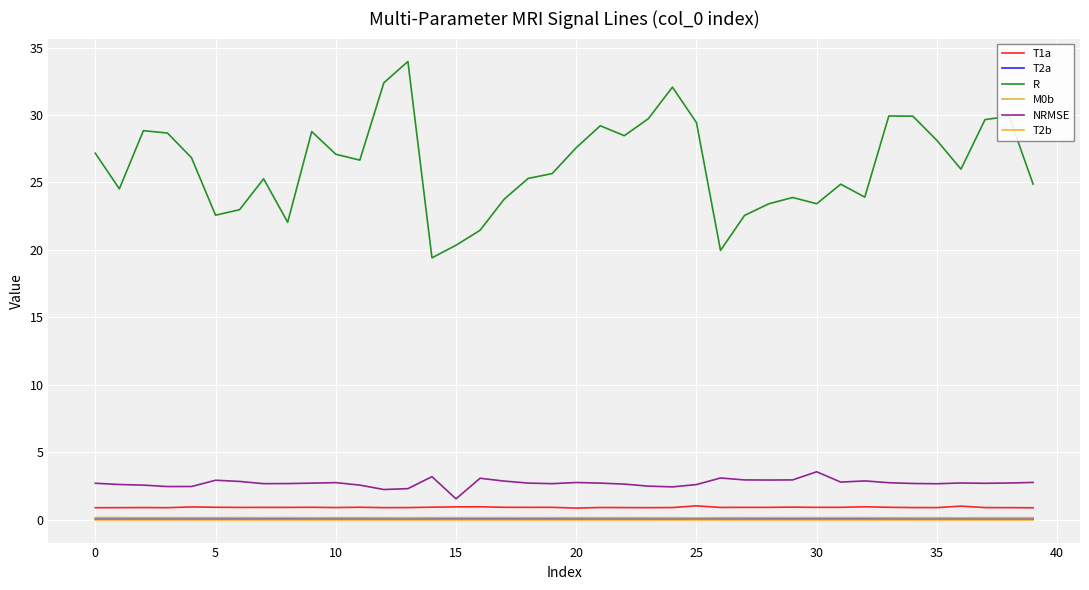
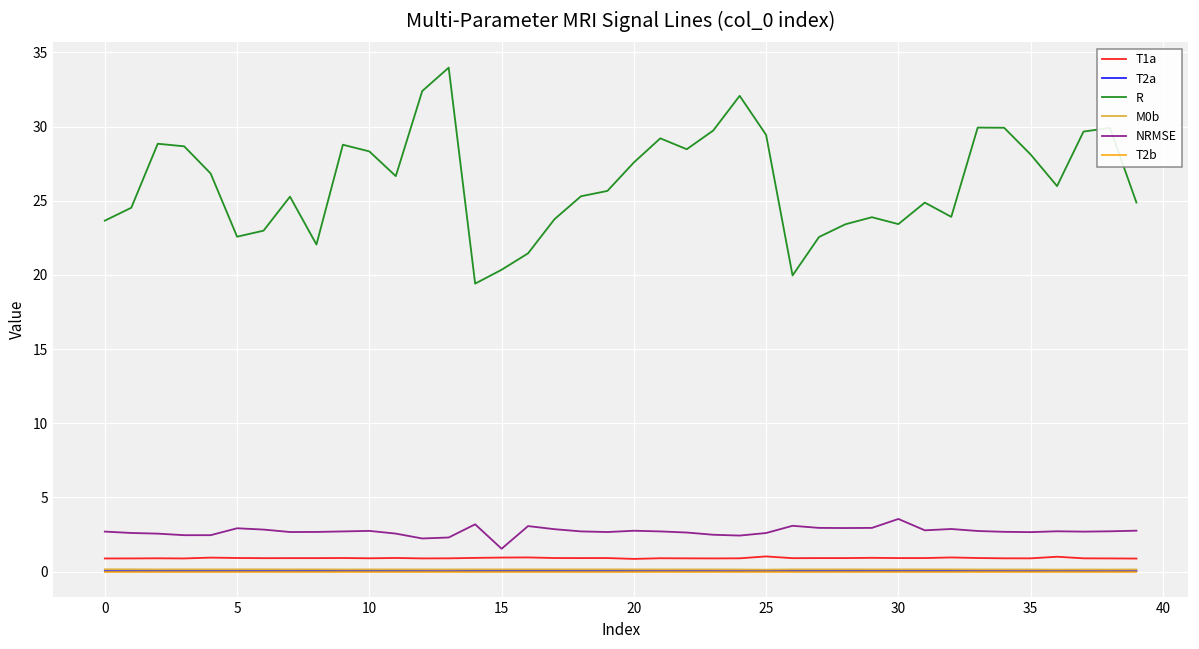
  {
    "T1a": {
      "0": 0.9,
      "5": 0.9,
      "10": 0.9,
      "15": 0.9,
      "20": 0.9,
      "25": 1.0,
      "30": 0.9,
      "35": 0.9
    },
    "R": {
-     "0": 27.2,
+     "0": 23.7,
      "5": 22.6,
-     "10": 27.1,
+     "10": 28.3,
      "15": 20.3,
      "20": 27.6,
      "25": 29.4,
      "30": 23.4,
      "35": 28.1
    },
    "NRMSE": {
      "0": 2.7,
      "5": 2.9,
      "10": 2.7,
      "15": 1.5,
      "20": 2.8,
      "25": 2.6,
      "30": 3.6,
      "35": 2.7
    }
  }
